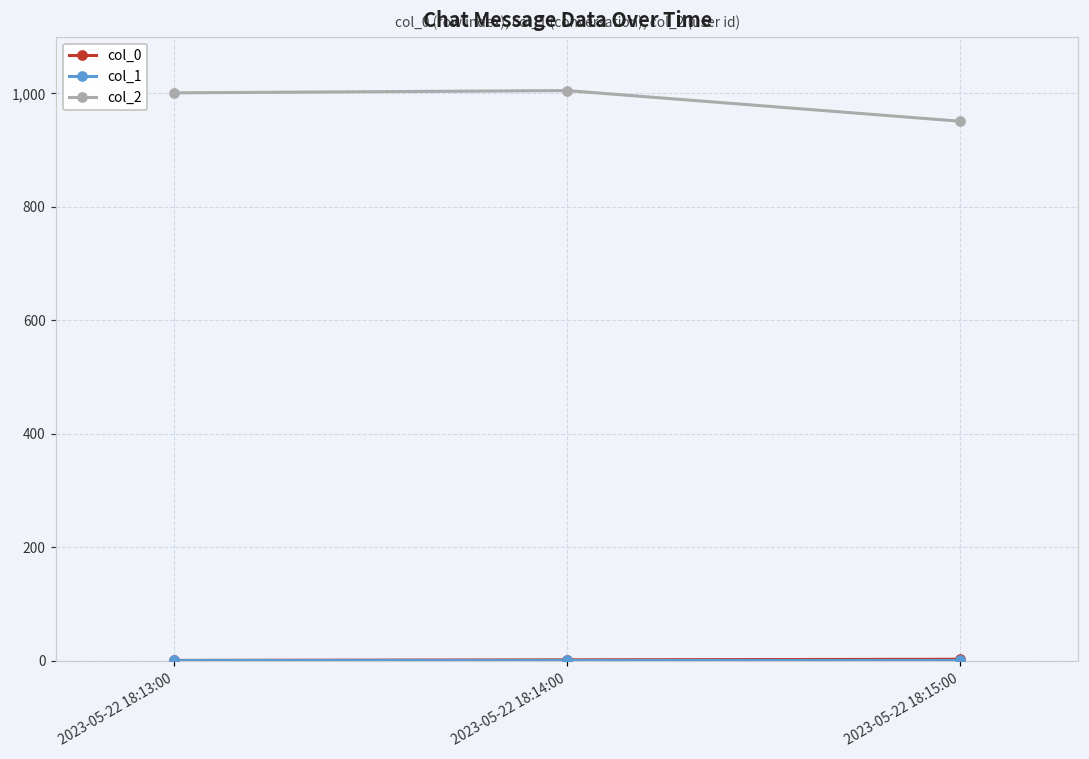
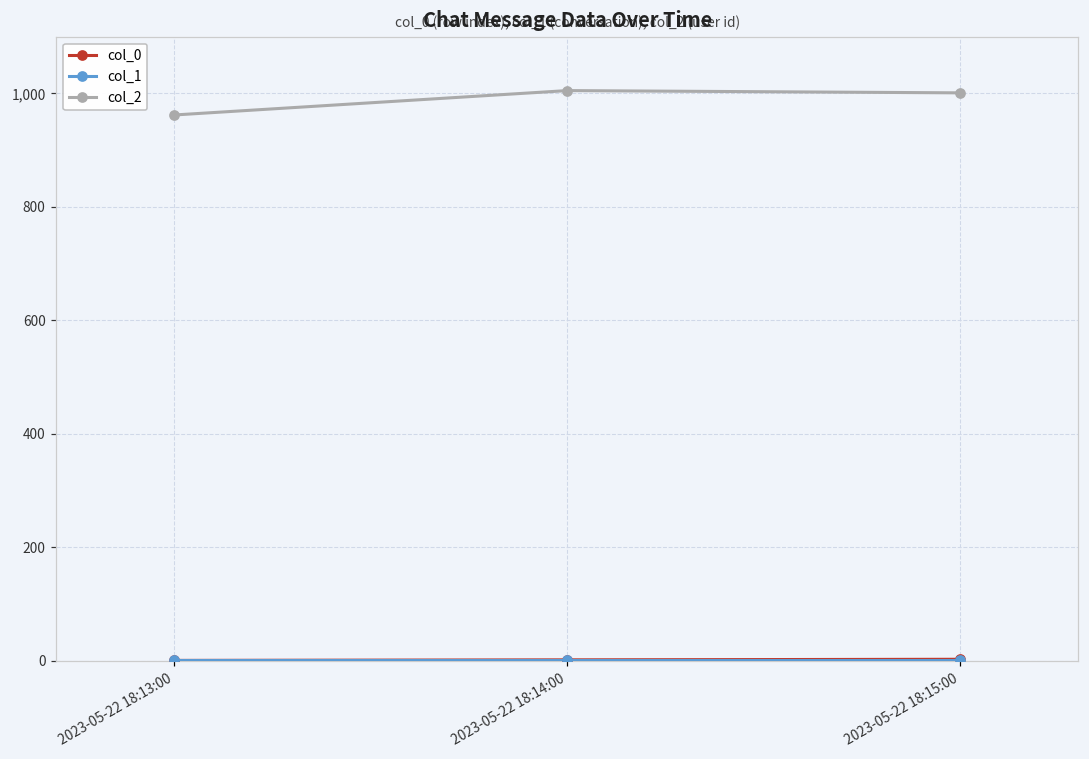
  {
    "col_2": {
-     "2023-05-22 18:13:00": "1,000",
+     "2023-05-22 18:13:00": "960",
      "2023-05-22 18:14:00": "1,010",
-     "2023-05-22 18:15:00": "950"
+     "2023-05-22 18:15:00": "1,000"
    }
  }
